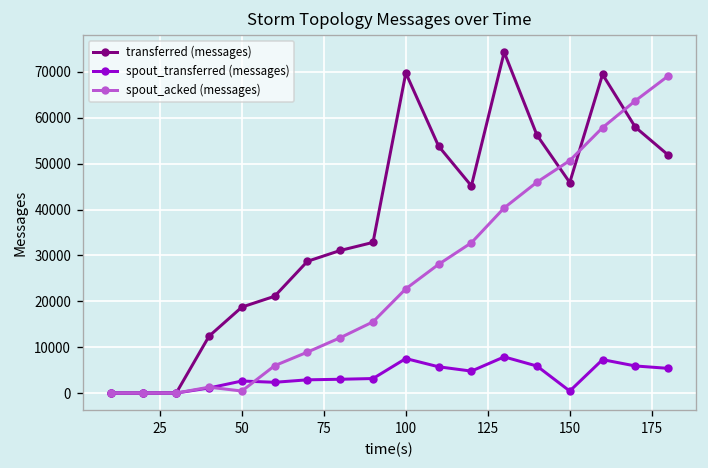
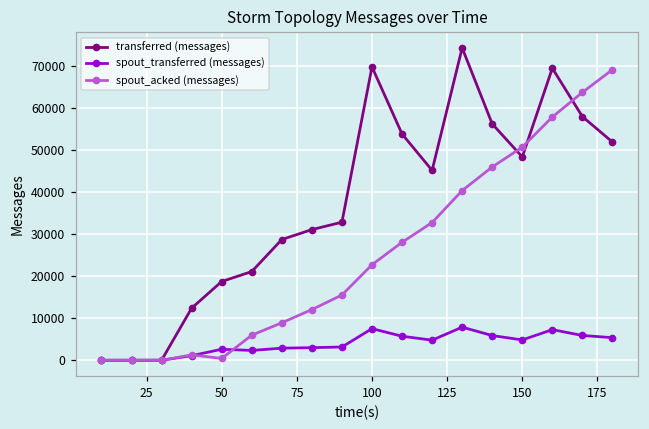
  {
    "transferred (messages)": {
      "50": 19000,
      "100": 70000,
-     "150": 46000
+     "150": 48000
    },
    "spout_transferred (messages)": {
      "50": 3000,
      "100": 8000,
-     "150": 0
+     "150": 5000
    },
    "spout_acked (messages)": {
      "50": 0,
      "100": 23000,
      "150": 51000
    }
  }
